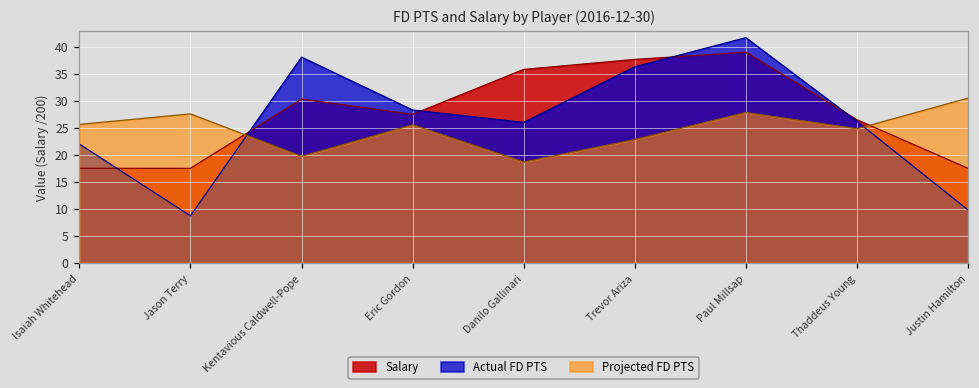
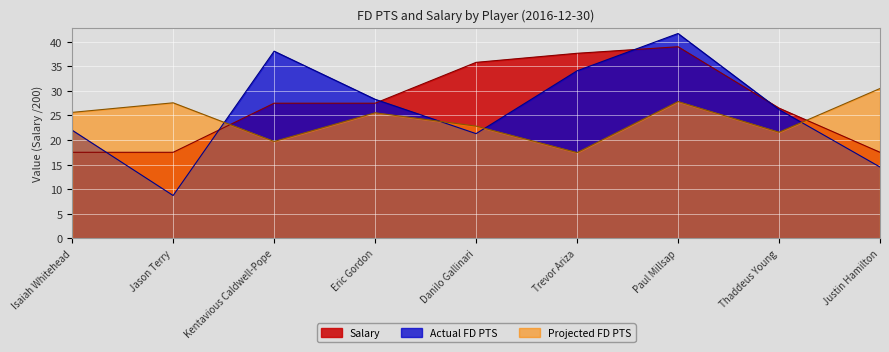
  {
    "Salary": {
      "Isaiah Whitehead": 18,
      "Jason Terry": 18,
-     "Kentavious Caldwell-Pope": 30,
+     "Kentavious Caldwell-Pope": 28,
      "Eric Gordon": 28,
      "Danilo Gallinari": 36,
      "Trevor Ariza": 38,
      "Paul Millsap": 39,
      "Justin Hamilton": 18
    },
    "Actual FD PTS": {
      "Isaiah Whitehead": 22,
      "Jason Terry": 9,
      "Kentavious Caldwell-Pope": 38,
      "Eric Gordon": 28,
-     "Danilo Gallinari": 26,
-     "Trevor Ariza": 36,
+     "Danilo Gallinari": 21,
+     "Trevor Ariza": 34,
      "Paul Millsap": 42,
-     "Justin Hamilton": 10
+     "Justin Hamilton": 15
    },
    "Projected FD PTS": {
      "Isaiah Whitehead": 26,
      "Jason Terry": 28,
      "Kentavious Caldwell-Pope": 20,
      "Eric Gordon": 26,
-     "Danilo Gallinari": 19,
-     "Trevor Ariza": 23,
+     "Danilo Gallinari": 23,
+     "Trevor Ariza": 17,
      "Paul Millsap": 28,
-     "Thaddeus Young": 25,
+     "Thaddeus Young": 22,
      "Justin Hamilton": 30
    }
  }
